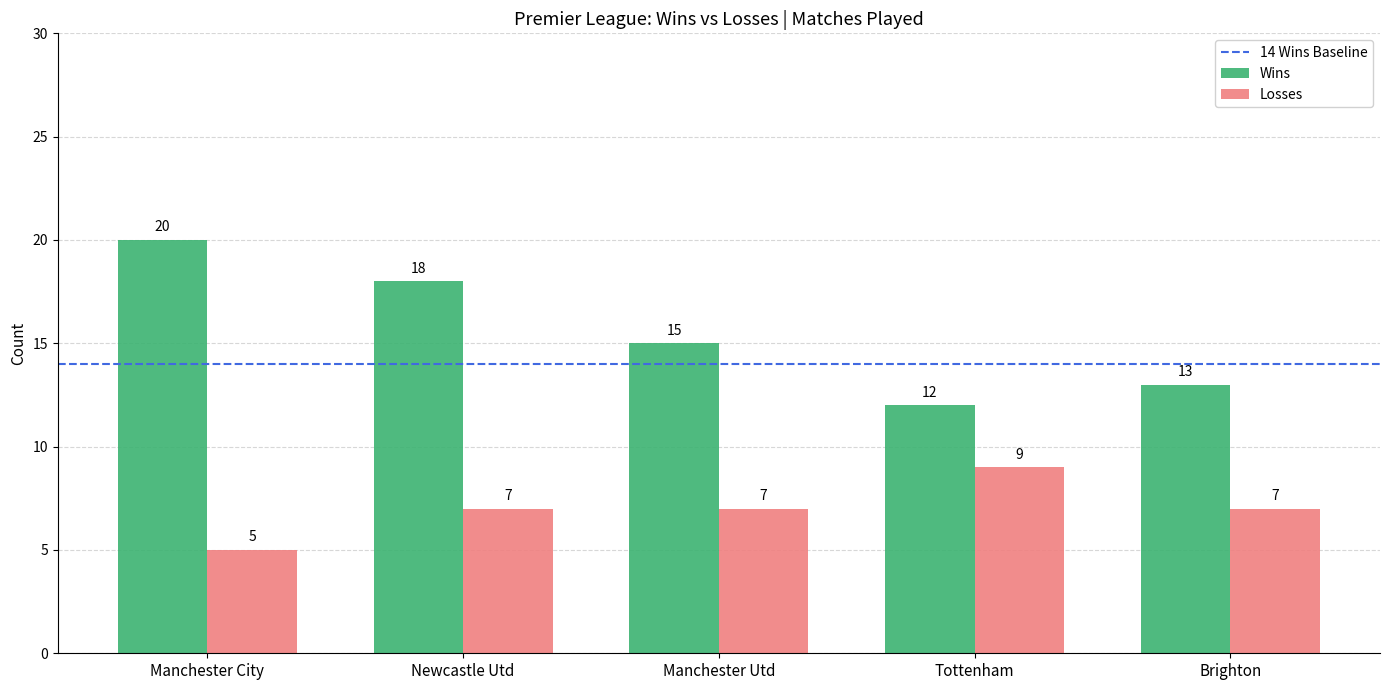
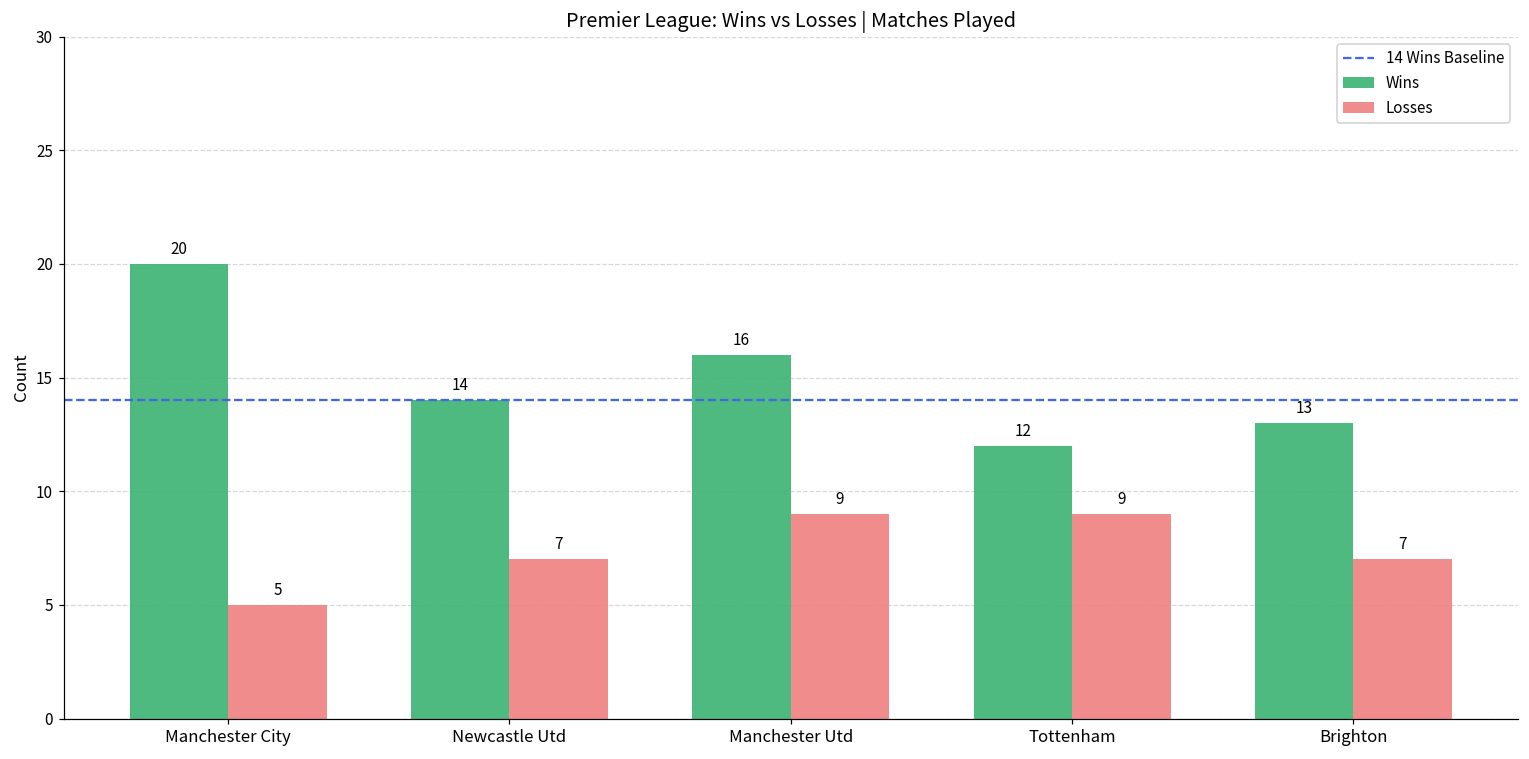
  {
    "Wins": {
      "Manchester City": 20,
-     "Newcastle Utd": 18,
-     "Manchester Utd": 15,
+     "Newcastle Utd": 14,
+     "Manchester Utd": 16,
      "Tottenham": 12,
      "Brighton": 13
    },
    "Losses": {
      "Manchester City": 5,
      "Newcastle Utd": 7,
-     "Manchester Utd": 7,
+     "Manchester Utd": 9,
      "Tottenham": 9,
      "Brighton": 7
    }
  }
